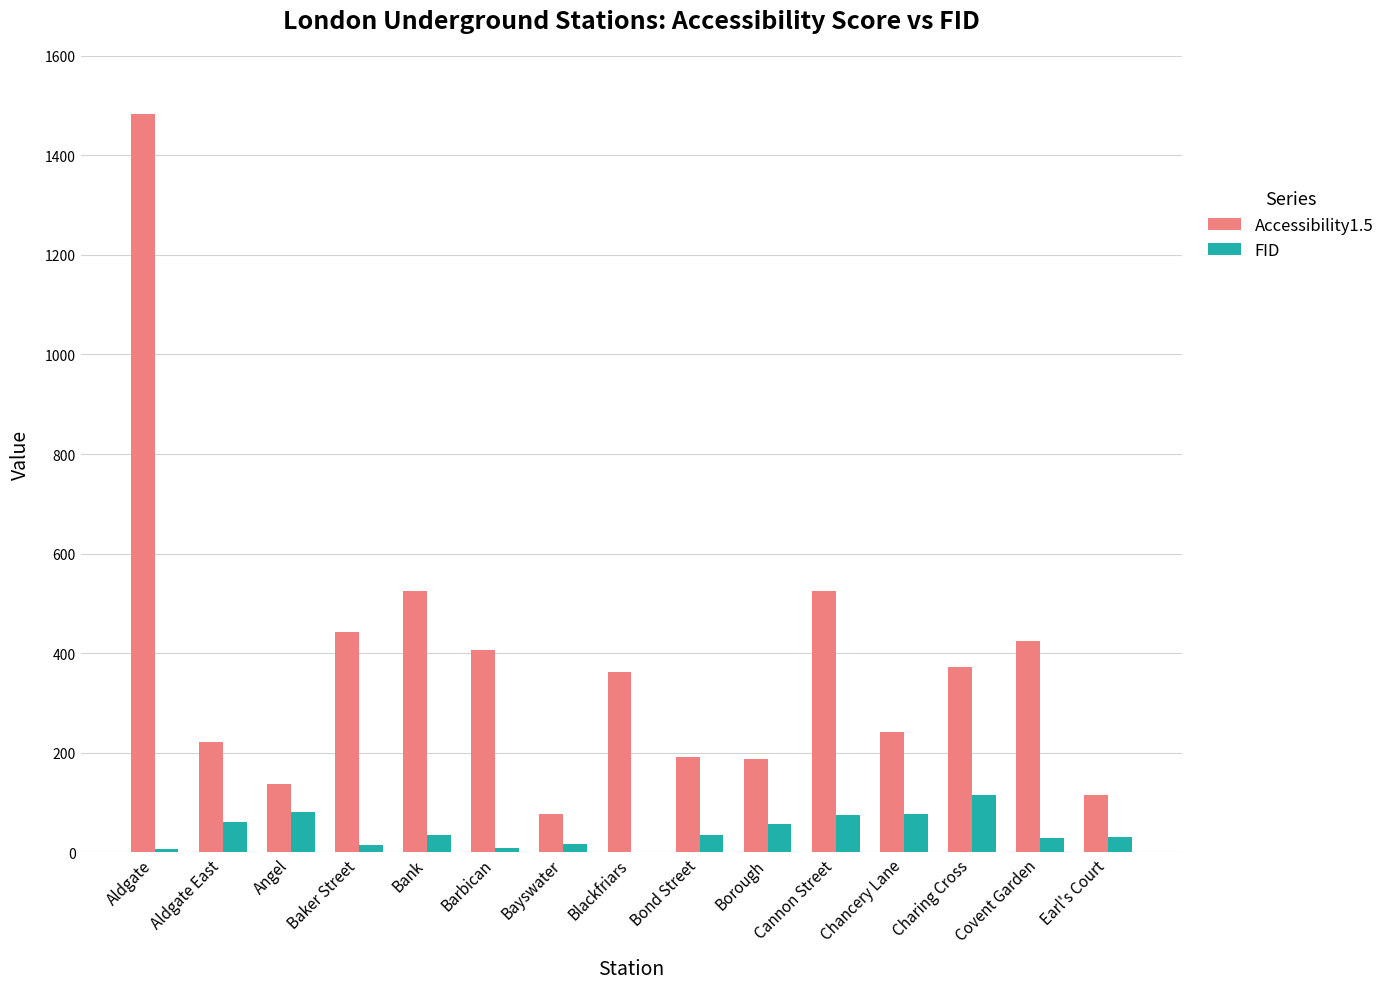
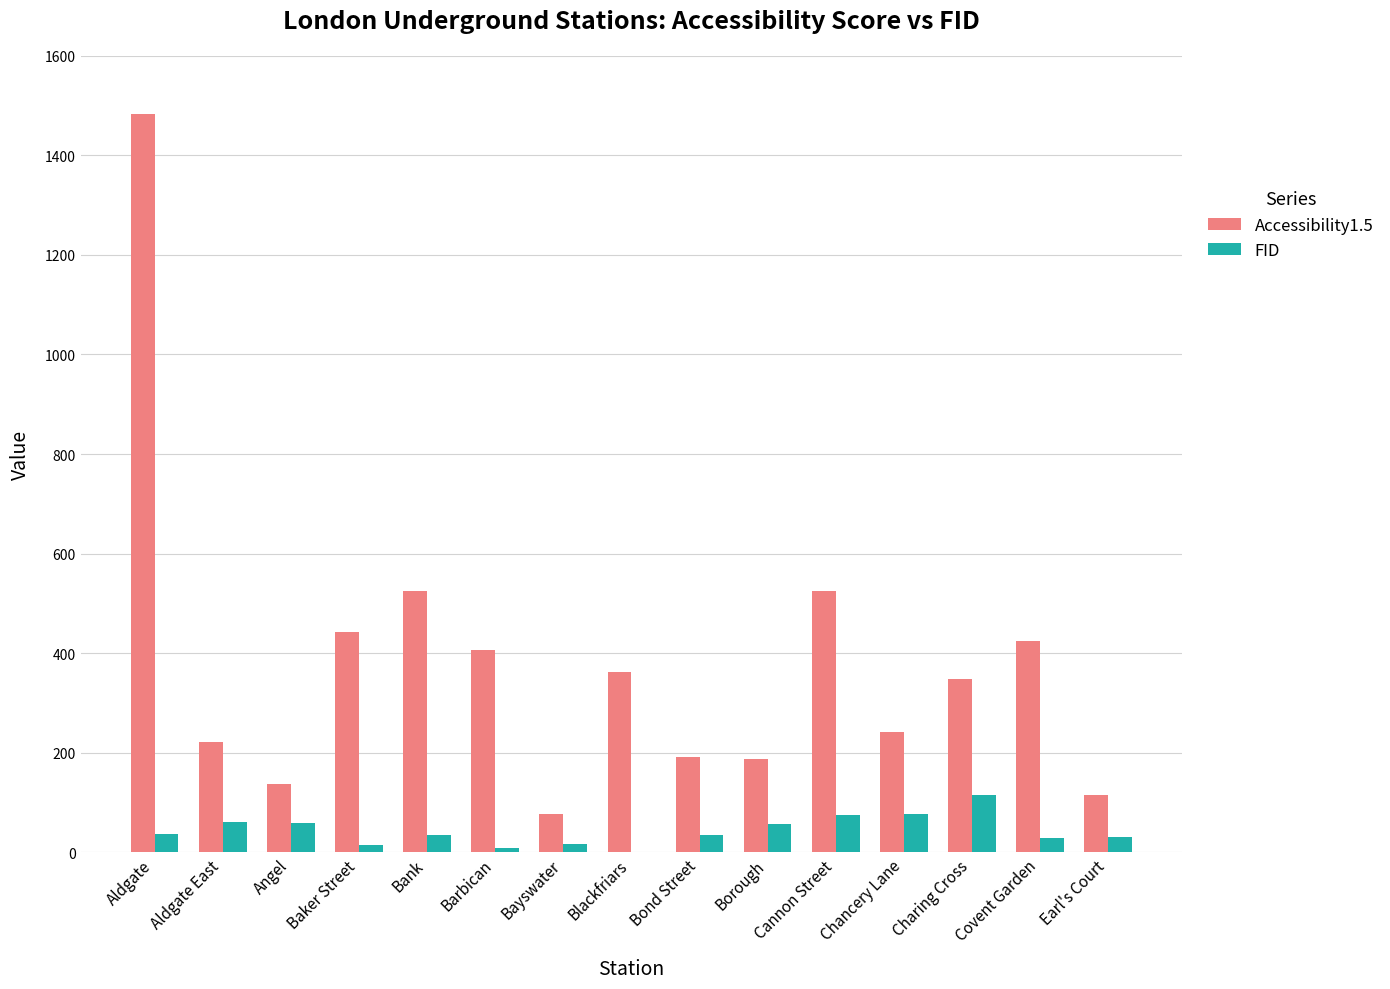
  {
    "Accessibility1.5": {
      "Aldgate": 1480,
      "Aldgate East": 220,
      "Angel": 140,
      "Baker Street": 440,
      "Bank": 520,
      "Barbican": 410,
      "Bayswater": 80,
      "Blackfriars": 360,
      "Bond Street": 190,
      "Borough": 190,
      "Cannon Street": 520,
      "Chancery Lane": 240,
-     "Charing Cross": 370,
+     "Charing Cross": 350,
      "Covent Garden": 420,
      "Earl's Court": 120
    },
    "FID": {
-     "Aldgate": 10,
+     "Aldgate": 40,
      "Aldgate East": 60,
-     "Angel": 80,
+     "Angel": 60,
      "Baker Street": 10,
      "Bank": 40,
      "Barbican": 10,
      "Bayswater": 20,
      "Bond Street": 30,
      "Borough": 60,
      "Cannon Street": 80,
      "Chancery Lane": 80,
      "Charing Cross": 120,
      "Covent Garden": 30,
      "Earl's Court": 30
    }
  }
